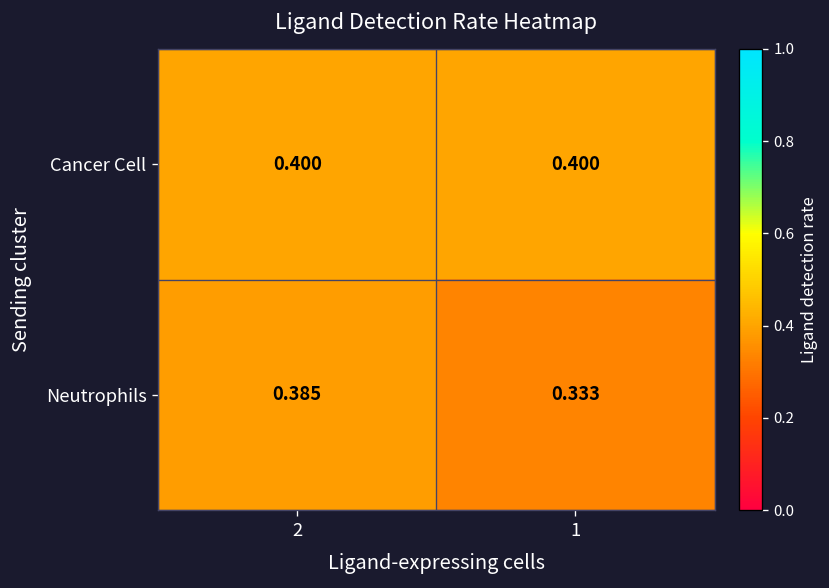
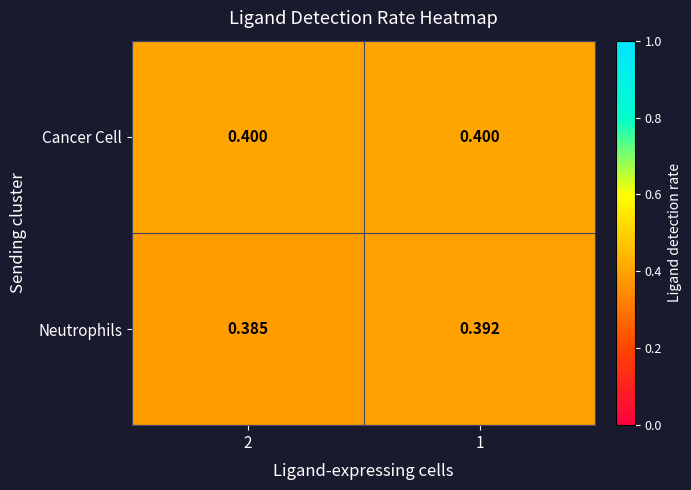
  {
    "Cancer Cell": {
      "2": 0.400,
      "1": 0.400
    },
    "Neutrophils": {
      "2": 0.385,
-     "1": 0.333
+     "1": 0.392
    }
  }
